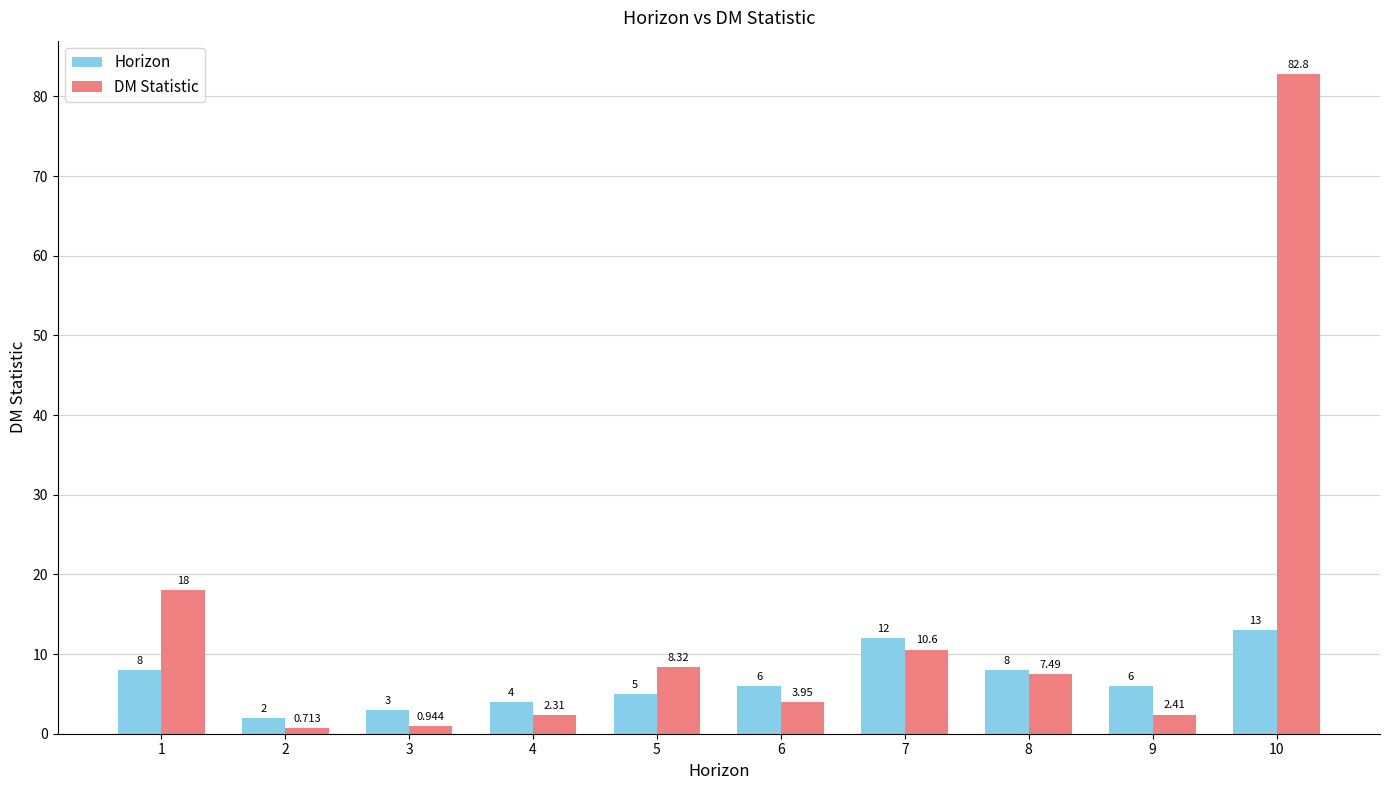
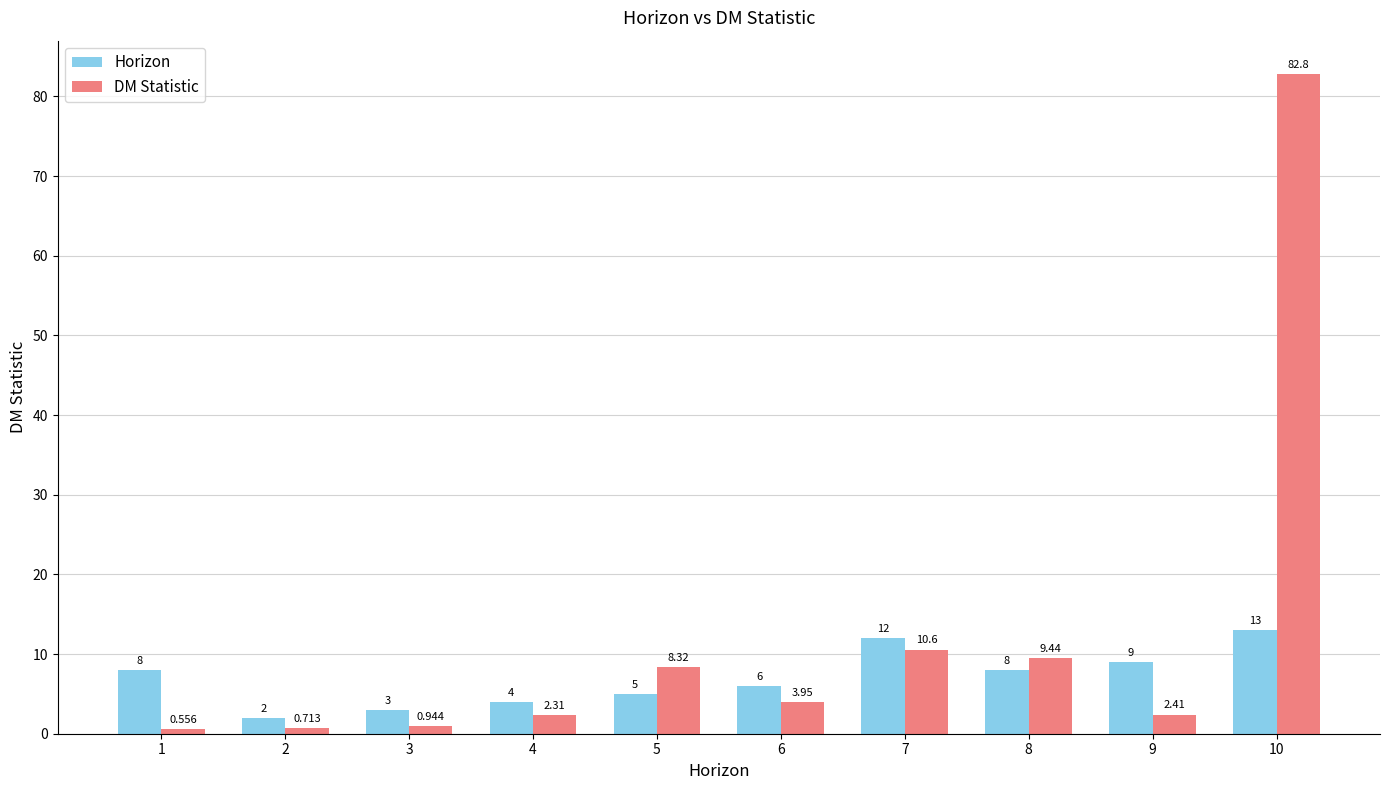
  {
    "Horizon": {
      "1": 8,
      "2": 2,
      "3": 3,
      "4": 4,
      "5": 5,
      "6": 6,
      "7": 12,
      "8": 8,
-     "9": 6,
+     "9": 9,
      "10": 13
    },
    "DM Statistic": {
-     "1": 18,
+     "1": 0.556,
      "2": 0.713,
      "3": 0.944,
      "4": 2.31,
      "5": 8.32,
      "6": 3.95,
      "7": 10.6,
-     "8": 7.49,
+     "8": 9.44,
      "9": 2.41,
      "10": 82.8
    }
  }
